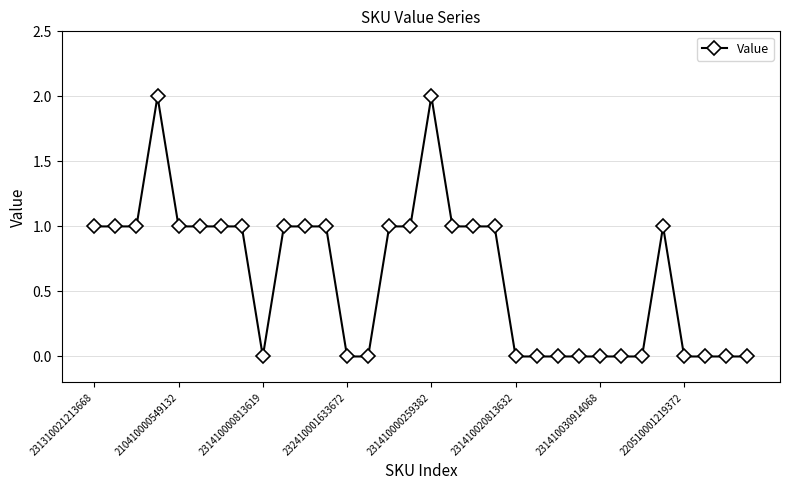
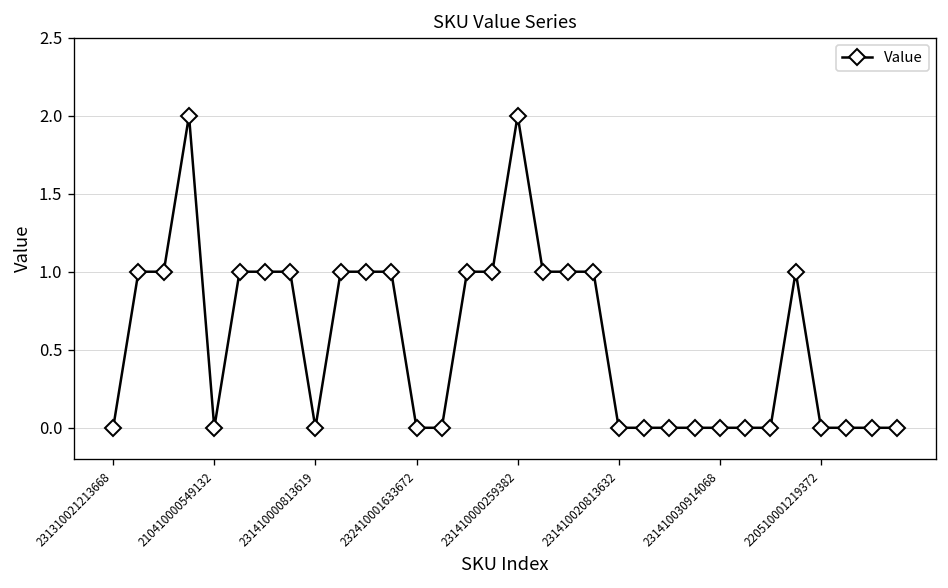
  {
-   "231310021213668": 1,
-   "210410000549132": 1,
+   "231310021213668": 0,
+   "210410000549132": 0,
    "231410000813619": 0,
    "232410001633672": 0,
    "231410000259382": 2,
    "231410020813632": 0,
    "231410030914068": 0,
    "220510001219372": 0
  }
